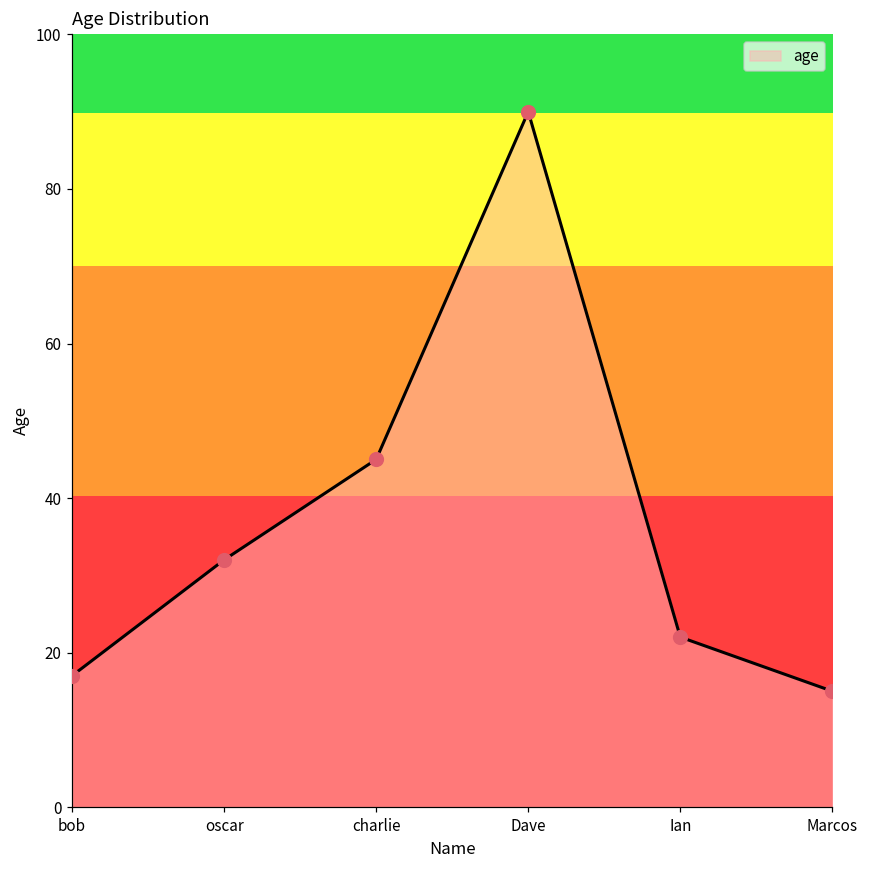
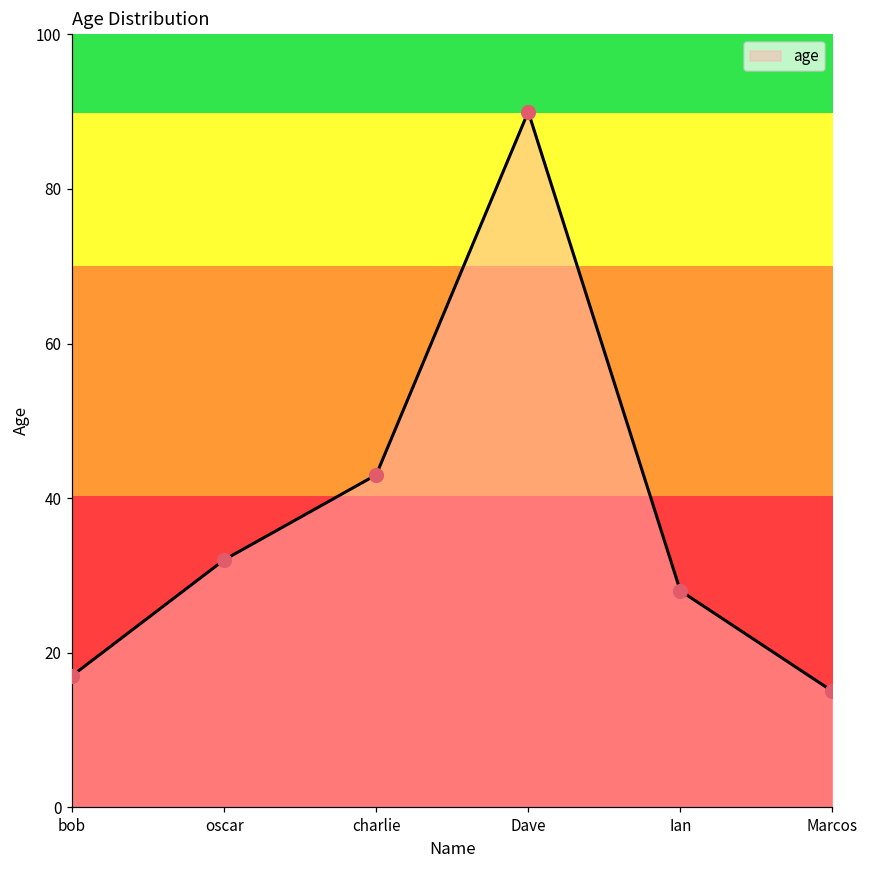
  {
    "bob": 17,
    "oscar": 32,
-   "charlie": 45,
+   "charlie": 43,
    "Dave": 90,
-   "Ian": 22,
+   "Ian": 28,
    "Marcos": 15
  }
